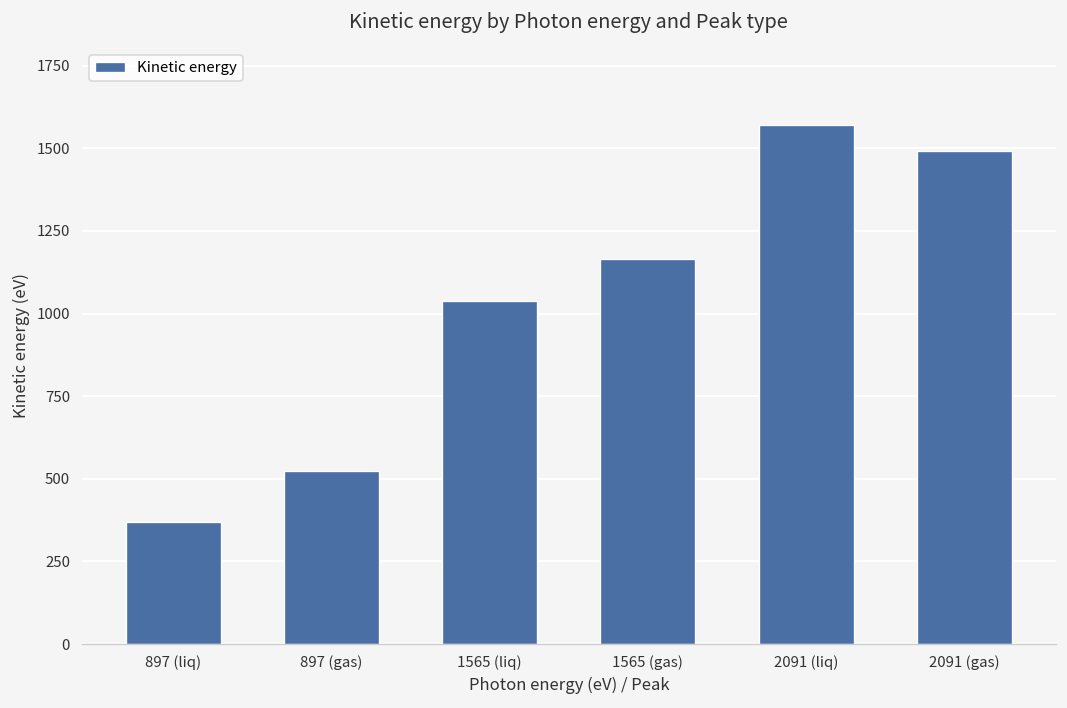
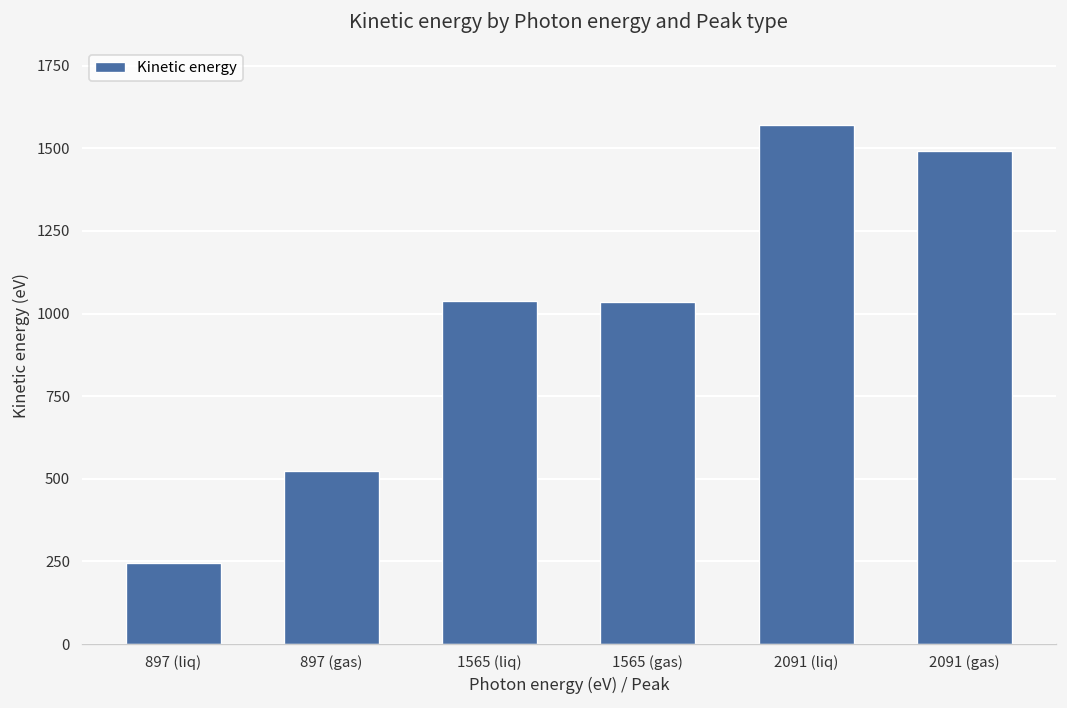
  {
-   "897 (liq)": 370,
+   "897 (liq)": 250,
    "897 (gas)": 520,
    "1565 (liq)": 1040,
-   "1565 (gas)": 1170,
+   "1565 (gas)": 1030,
    "2091 (liq)": 1570,
    "2091 (gas)": 1490
  }
